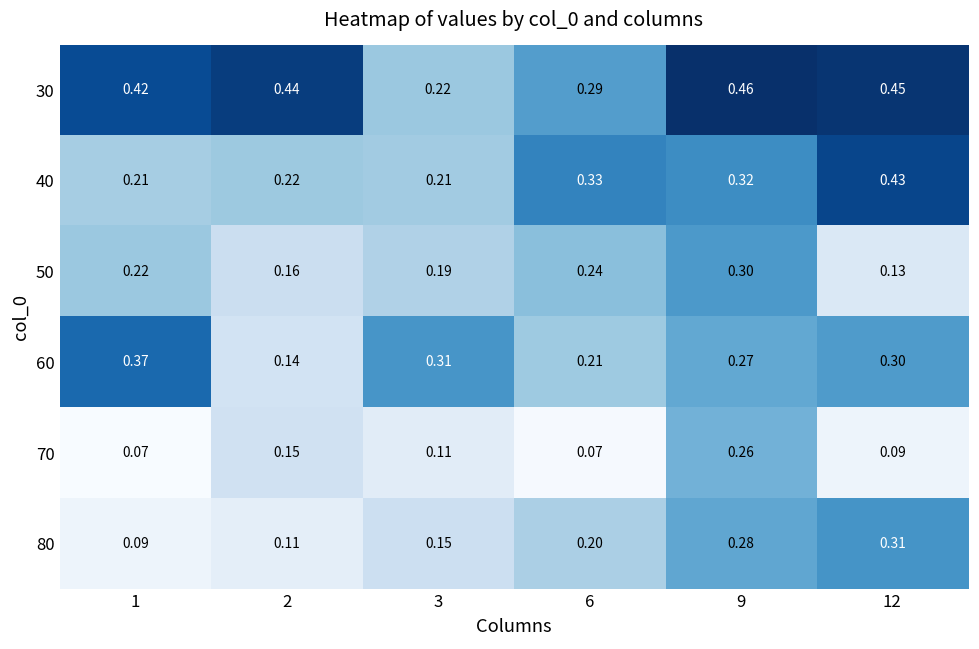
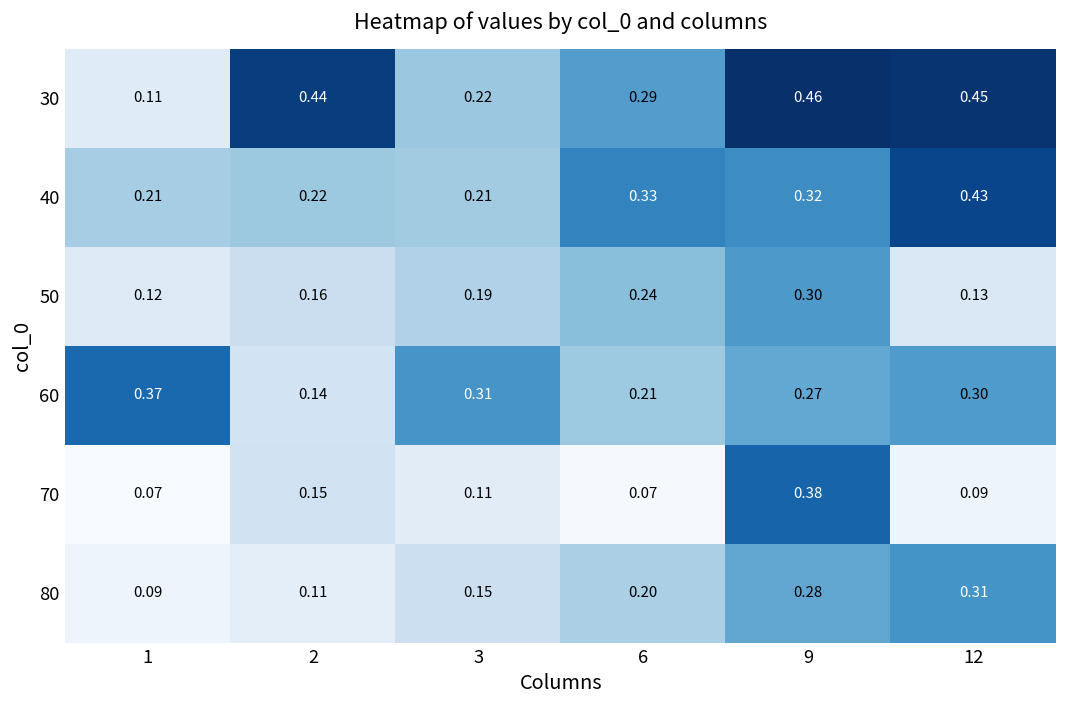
  {
    "30": {
-     "1": 0.42,
+     "1": 0.11,
      "2": 0.44,
      "3": 0.22,
      "6": 0.29,
      "9": 0.46,
      "12": 0.45
    },
    "40": {
      "1": 0.21,
      "2": 0.22,
      "3": 0.21,
      "6": 0.33,
      "9": 0.32,
      "12": 0.43
    },
    "50": {
-     "1": 0.22,
+     "1": 0.12,
      "2": 0.16,
      "3": 0.19,
      "6": 0.24,
      "9": 0.30,
      "12": 0.13
    },
    "60": {
      "1": 0.37,
      "2": 0.14,
      "3": 0.31,
      "6": 0.21,
      "9": 0.27,
      "12": 0.30
    },
    "70": {
      "1": 0.07,
      "2": 0.15,
      "3": 0.11,
      "6": 0.07,
-     "9": 0.26,
+     "9": 0.38,
      "12": 0.09
    },
    "80": {
      "1": 0.09,
      "2": 0.11,
      "3": 0.15,
      "6": 0.20,
      "9": 0.28,
      "12": 0.31
    }
  }
